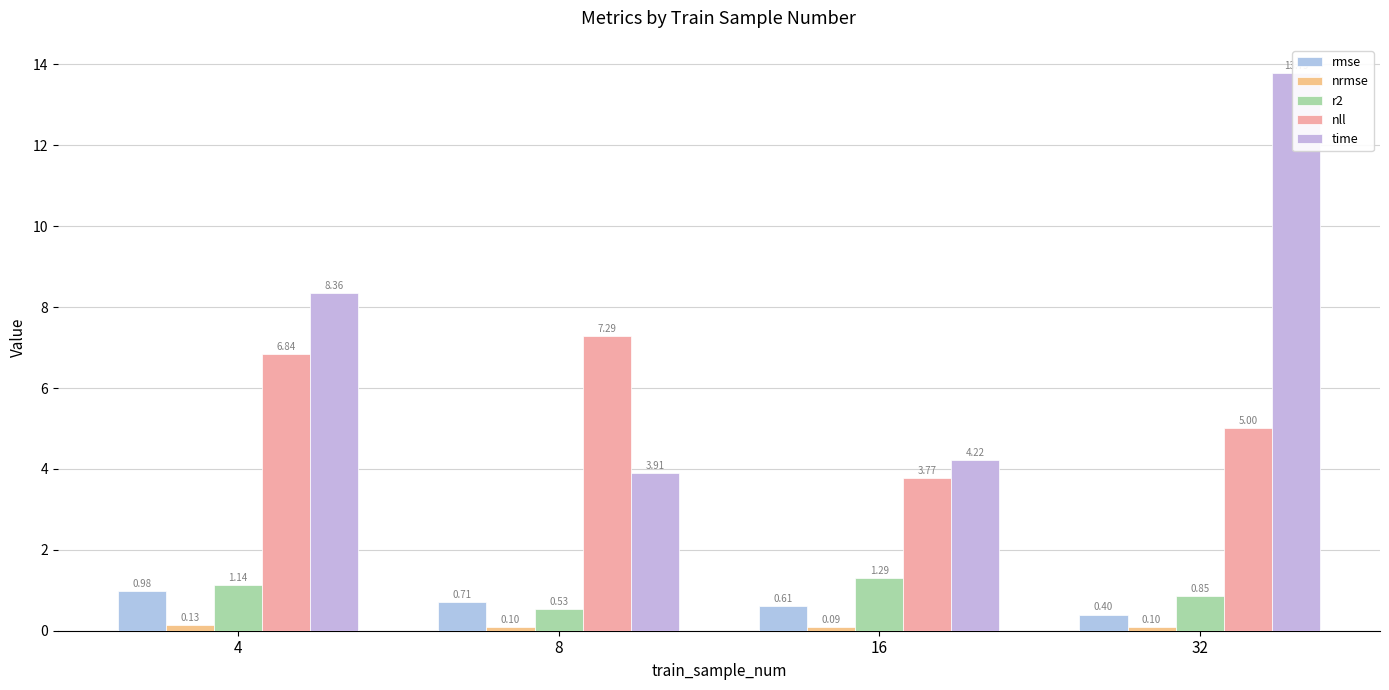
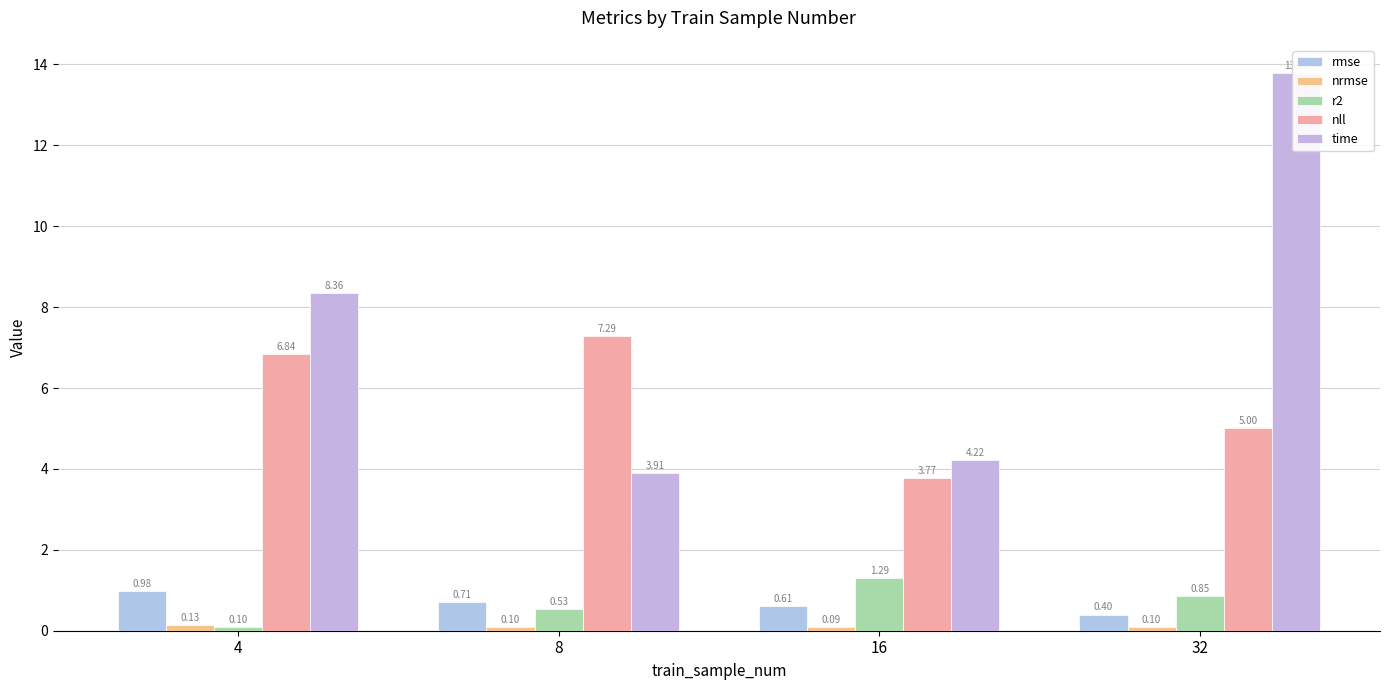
  {
    "r2": {
-     "4": 1.14,
+     "4": 0.10,
      "8": 0.53,
      "16": 1.29,
      "32": 0.85
    }
  }
